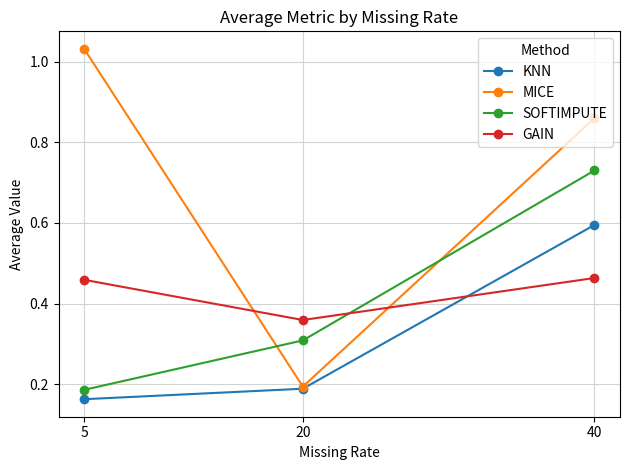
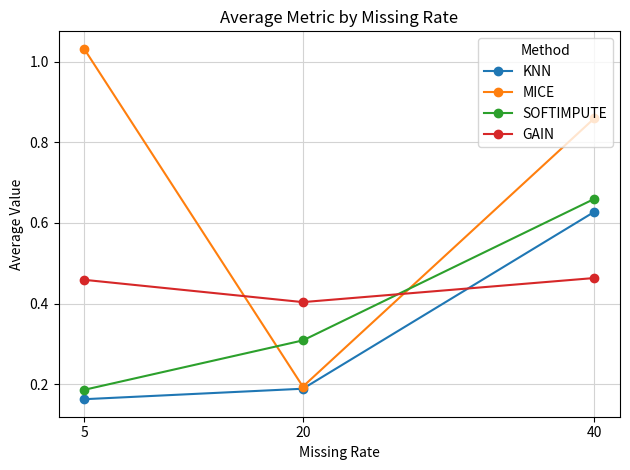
  {
    "KNN": {
      "5": 0.16,
-     "40": 0.59
+     "40": 0.63
    },
    "MICE": {
      "5": 1.03
    },
    "SOFTIMPUTE": {
      "5": 0.19,
      "20": 0.31,
-     "40": 0.73
+     "40": 0.66
    },
    "GAIN": {
      "5": 0.46,
-     "20": 0.36,
+     "20": 0.40,
      "40": 0.46
    }
  }
